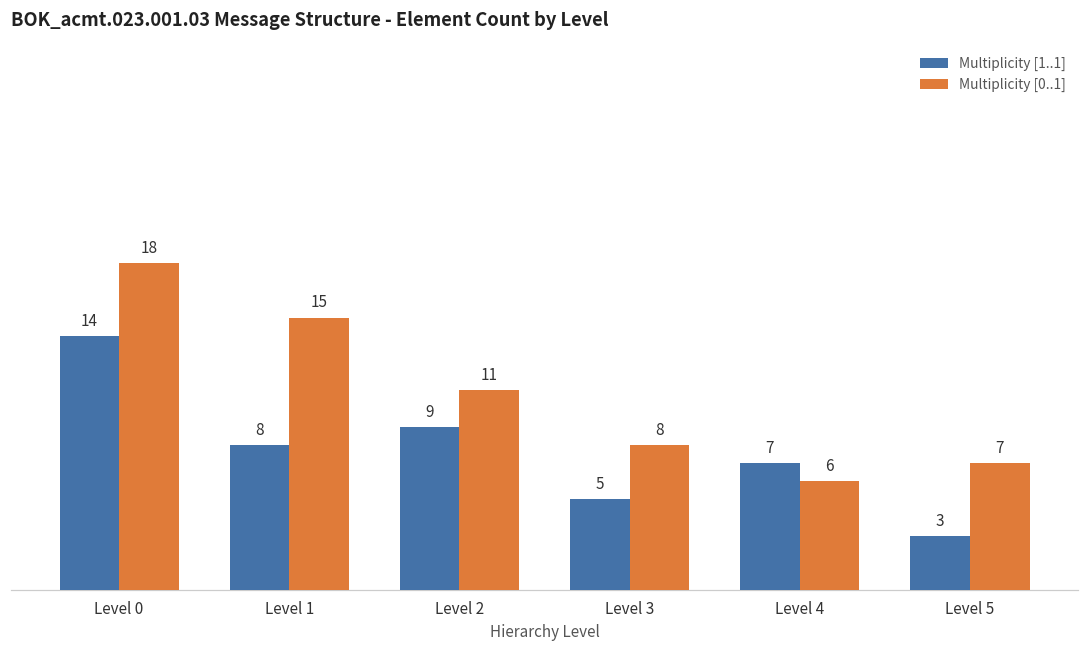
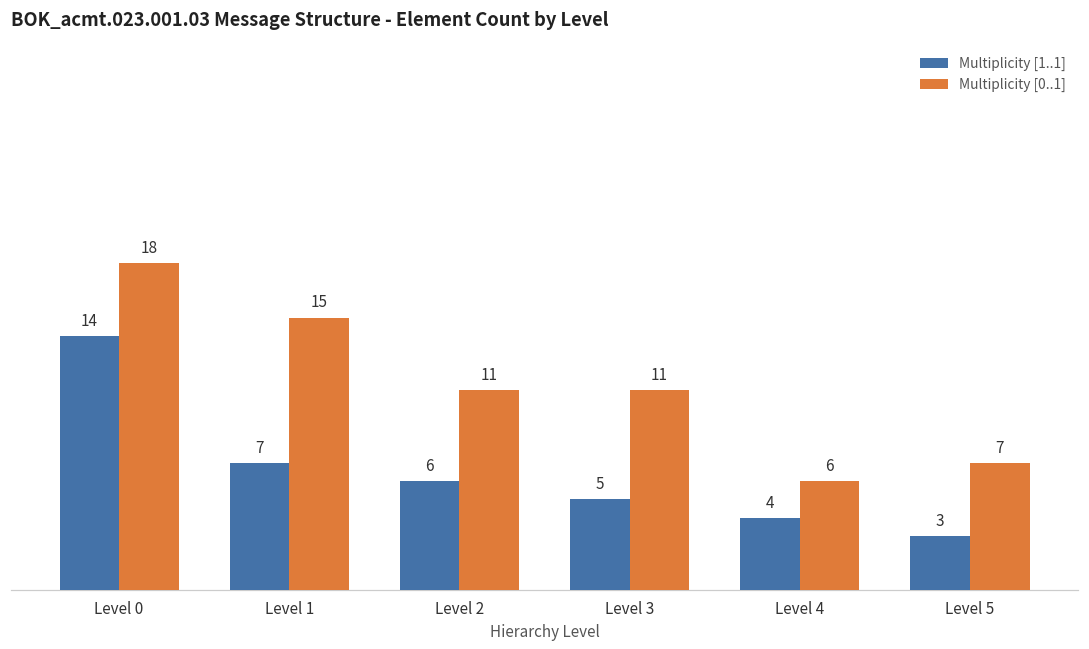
  {
    "Multiplicity [1..1]": {
      "Level 0": 14,
-     "Level 1": 8,
-     "Level 2": 9,
+     "Level 1": 7,
+     "Level 2": 6,
      "Level 3": 5,
-     "Level 4": 7,
+     "Level 4": 4,
      "Level 5": 3
    },
    "Multiplicity [0..1]": {
      "Level 0": 18,
      "Level 1": 15,
      "Level 2": 11,
-     "Level 3": 8,
+     "Level 3": 11,
      "Level 4": 6,
      "Level 5": 7
    }
  }
